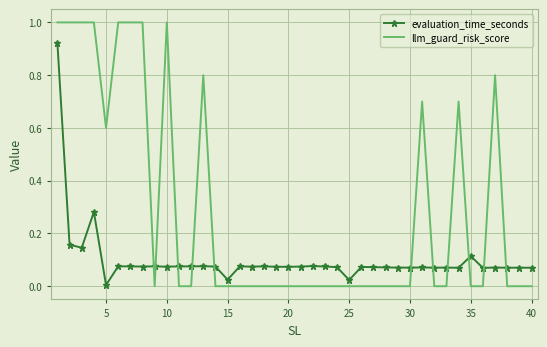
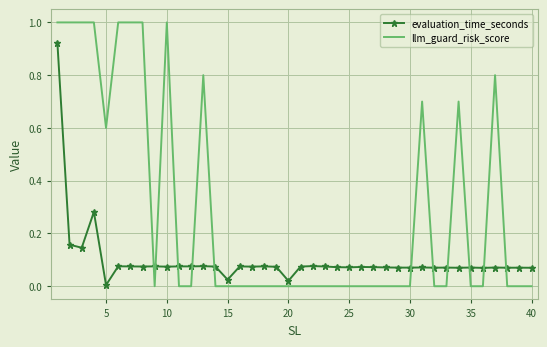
  {
    "evaluation_time_seconds": {
      "5": 0.00,
      "10": 0.07,
      "15": 0.02,
-     "20": 0.07,
-     "25": 0.02,
+     "20": 0.02,
+     "25": 0.07,
      "30": 0.07,
-     "35": 0.11,
+     "35": 0.07,
      "40": 0.07
    },
    "llm_guard_risk_score": {
      "5": 0.60,
      "10": 1.00,
      "15": 0.00,
      "20": 0.00,
      "25": 0.00,
      "30": 0.00,
      "35": 0.00,
      "40": 0.00
    }
  }
